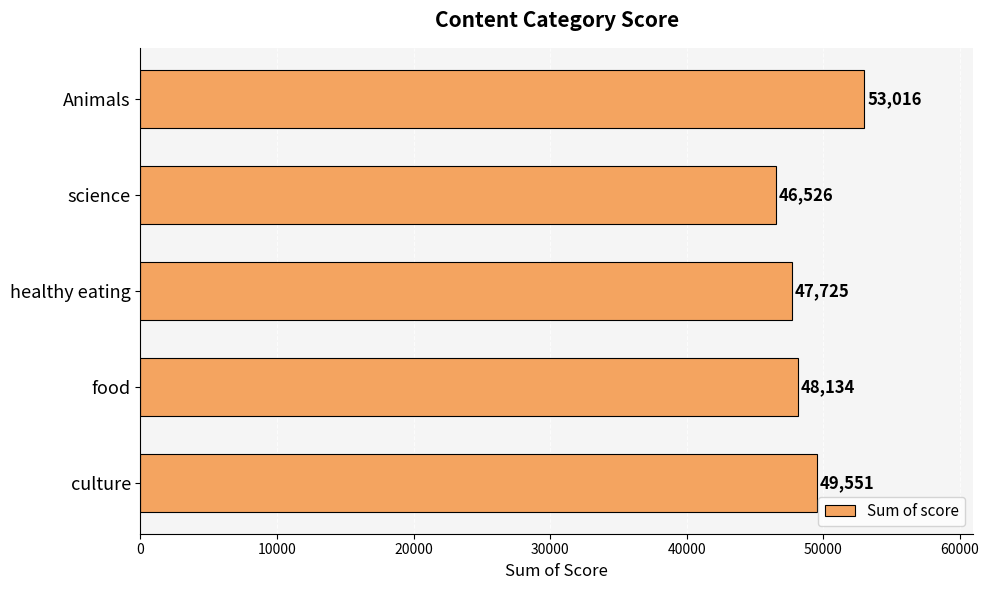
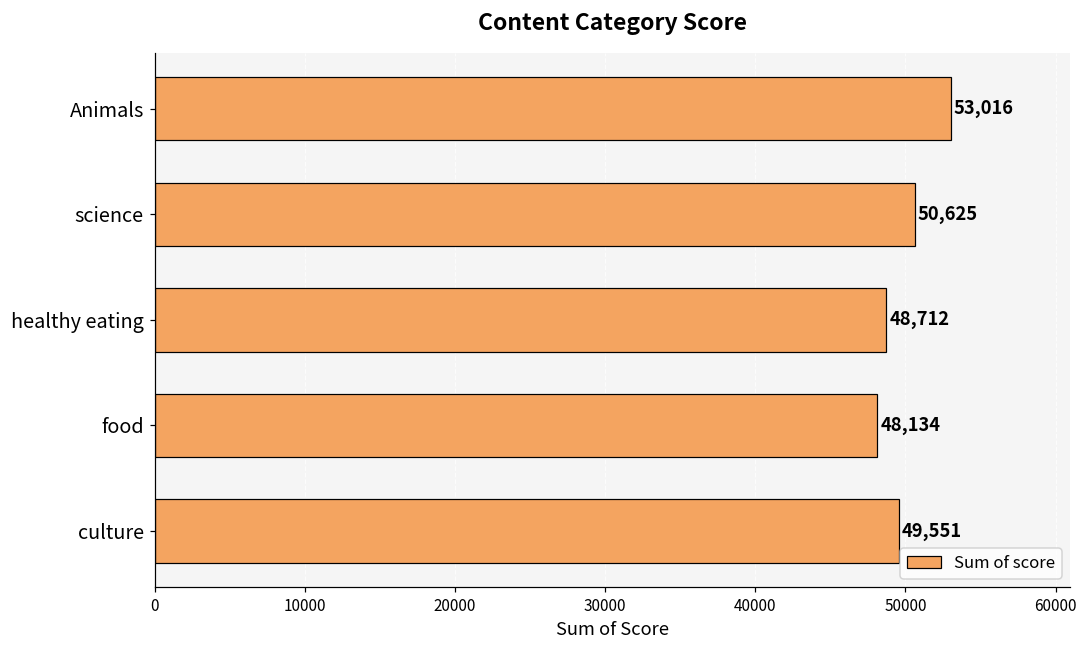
  {
    "Animals": "53,016",
-   "science": "46,526",
-   "healthy eating": "47,725",
+   "science": "50,625",
+   "healthy eating": "48,712",
    "food": "48,134",
    "culture": "49,551"
  }
